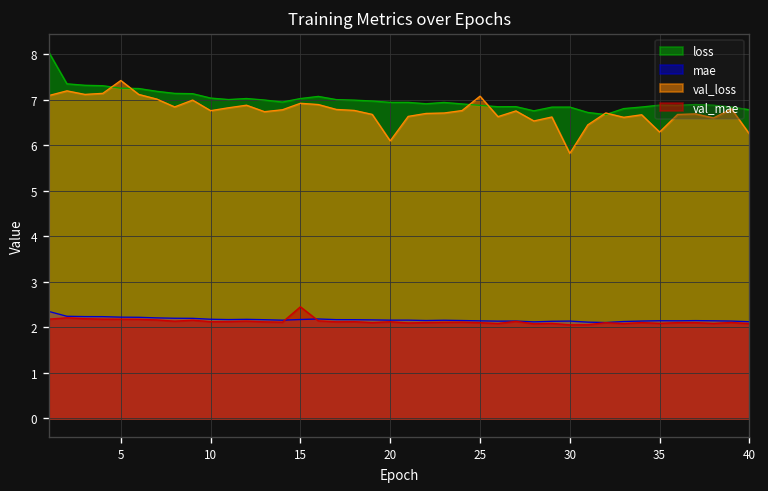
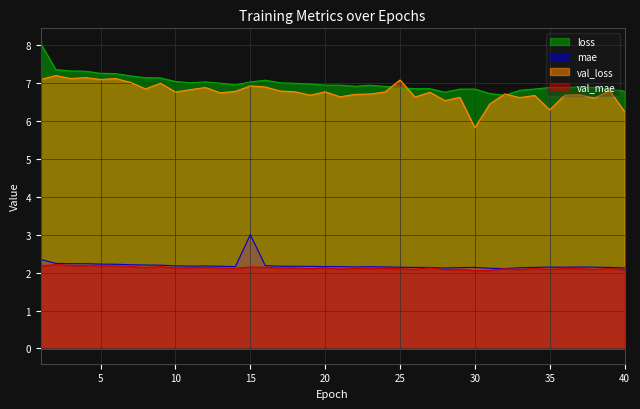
  {
    "loss": {
      "5": 7.3,
      "10": 7.0,
      "15": 7.0,
      "20": 6.9,
      "25": 6.9,
      "30": 6.8,
      "40": 6.8
    },
    "mae": {
-     "15": 2.2,
+     "15": 3.0,
      "30": 2.1
    },
    "val_loss": {
-     "5": 7.4,
+     "5": 7.1,
      "10": 6.8,
      "15": 6.9,
-     "20": 6.1,
+     "20": 6.8,
      "25": 7.1,
      "30": 5.8,
      "35": 6.3,
      "40": 6.2
    },
    "val_mae": {
-     "15": 2.5,
+     "15": 2.1,
      "30": 2.1
    }
  }
